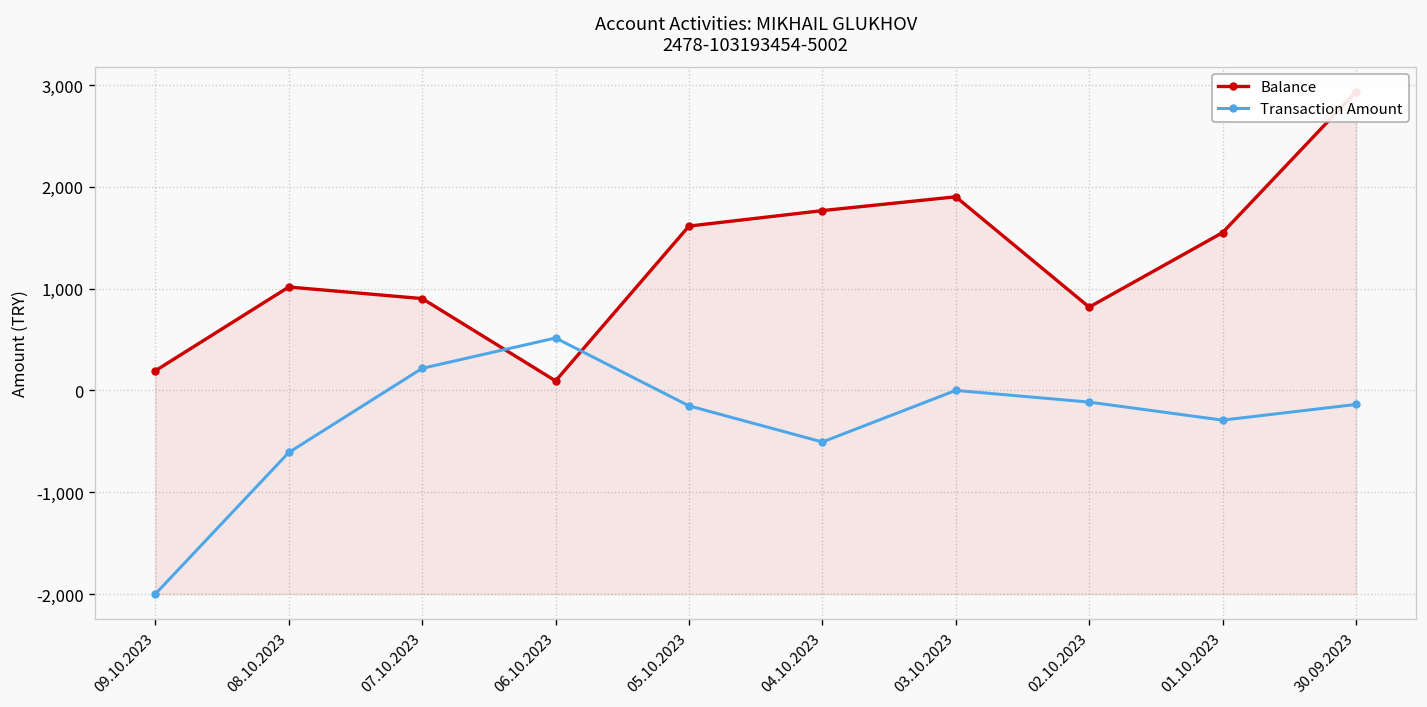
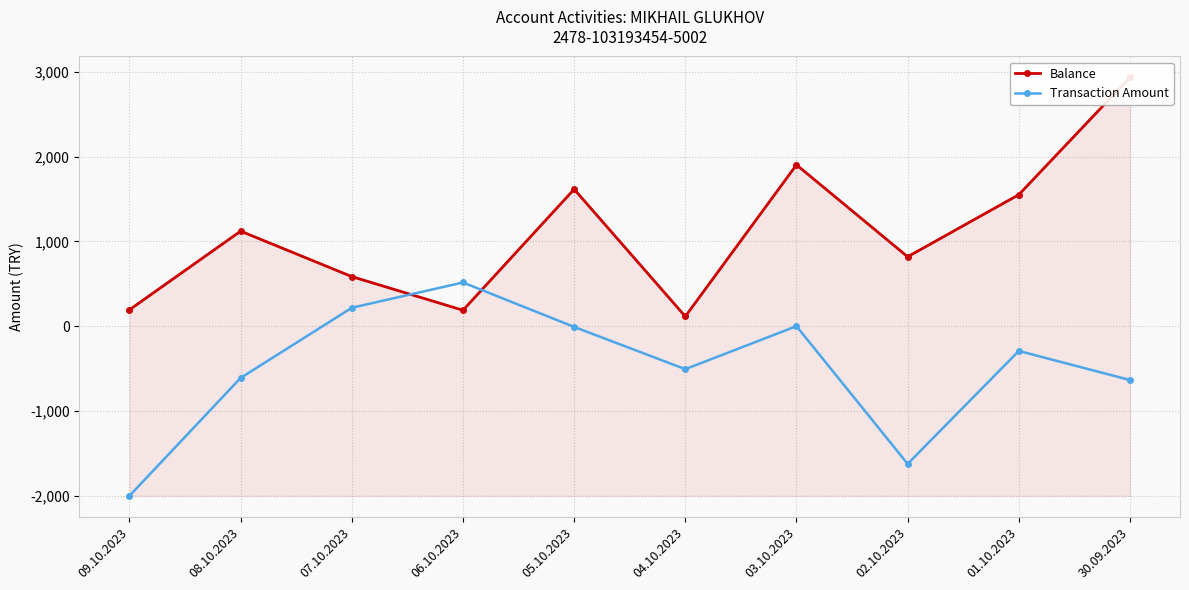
  {
    "Balance": {
      "09.10.2023": "200",
-     "08.10.2023": "1,000",
-     "07.10.2023": "900",
-     "06.10.2023": "100",
+     "08.10.2023": "1,100",
+     "07.10.2023": "600",
+     "06.10.2023": "200",
      "05.10.2023": "1,600",
-     "04.10.2023": "1,800",
+     "04.10.2023": "100",
      "03.10.2023": "1,900",
      "02.10.2023": "800",
      "01.10.2023": "1,600"
    },
    "Transaction Amount": {
      "09.10.2023": "-2,000",
      "08.10.2023": "-600",
      "07.10.2023": "200",
      "06.10.2023": "500",
-     "05.10.2023": "-200",
+     "05.10.2023": "0",
      "04.10.2023": "-500",
      "03.10.2023": "0",
-     "02.10.2023": "-100",
+     "02.10.2023": "-1,600",
      "01.10.2023": "-300",
-     "30.09.2023": "-100"
+     "30.09.2023": "-600"
    }
  }
